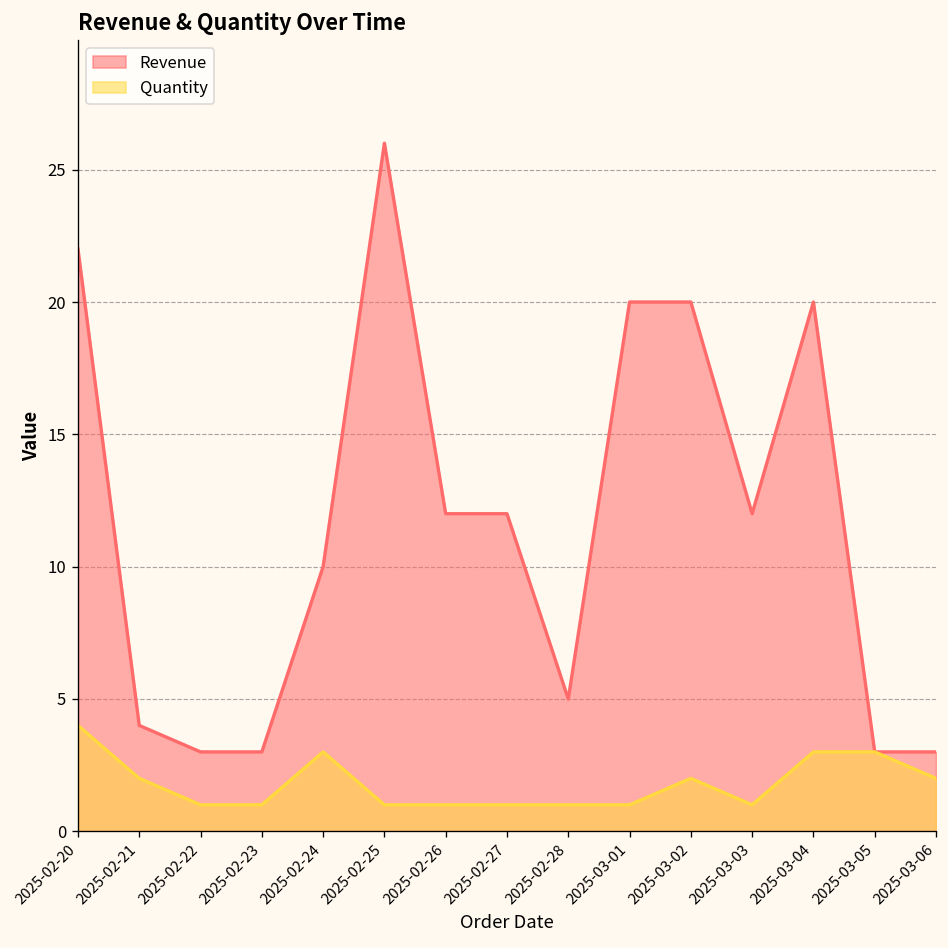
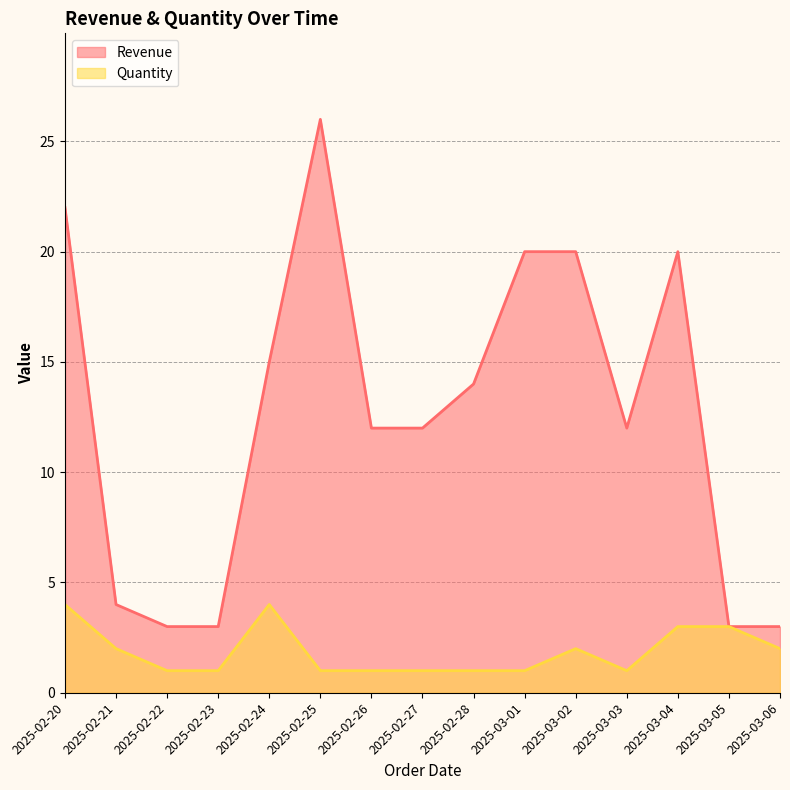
  {
    "Revenue": {
      "2025-02-20": 22,
      "2025-02-21": 4,
      "2025-02-22": 3,
      "2025-02-23": 3,
-     "2025-02-24": 10,
+     "2025-02-24": 15,
      "2025-02-25": 26,
      "2025-02-26": 12,
      "2025-02-27": 12,
-     "2025-02-28": 5,
+     "2025-02-28": 14,
      "2025-03-01": 20,
      "2025-03-02": 20,
      "2025-03-03": 12,
      "2025-03-04": 20,
      "2025-03-06": 3
    },
    "Quantity": {
      "2025-02-20": 4,
      "2025-02-21": 2,
      "2025-02-22": 1,
      "2025-02-23": 1,
-     "2025-02-24": 3,
+     "2025-02-24": 4,
      "2025-02-25": 1,
      "2025-02-26": 1,
      "2025-02-27": 1,
      "2025-02-28": 1,
      "2025-03-01": 1,
      "2025-03-02": 2,
      "2025-03-03": 1,
      "2025-03-04": 3,
      "2025-03-06": 2
    }
  }
